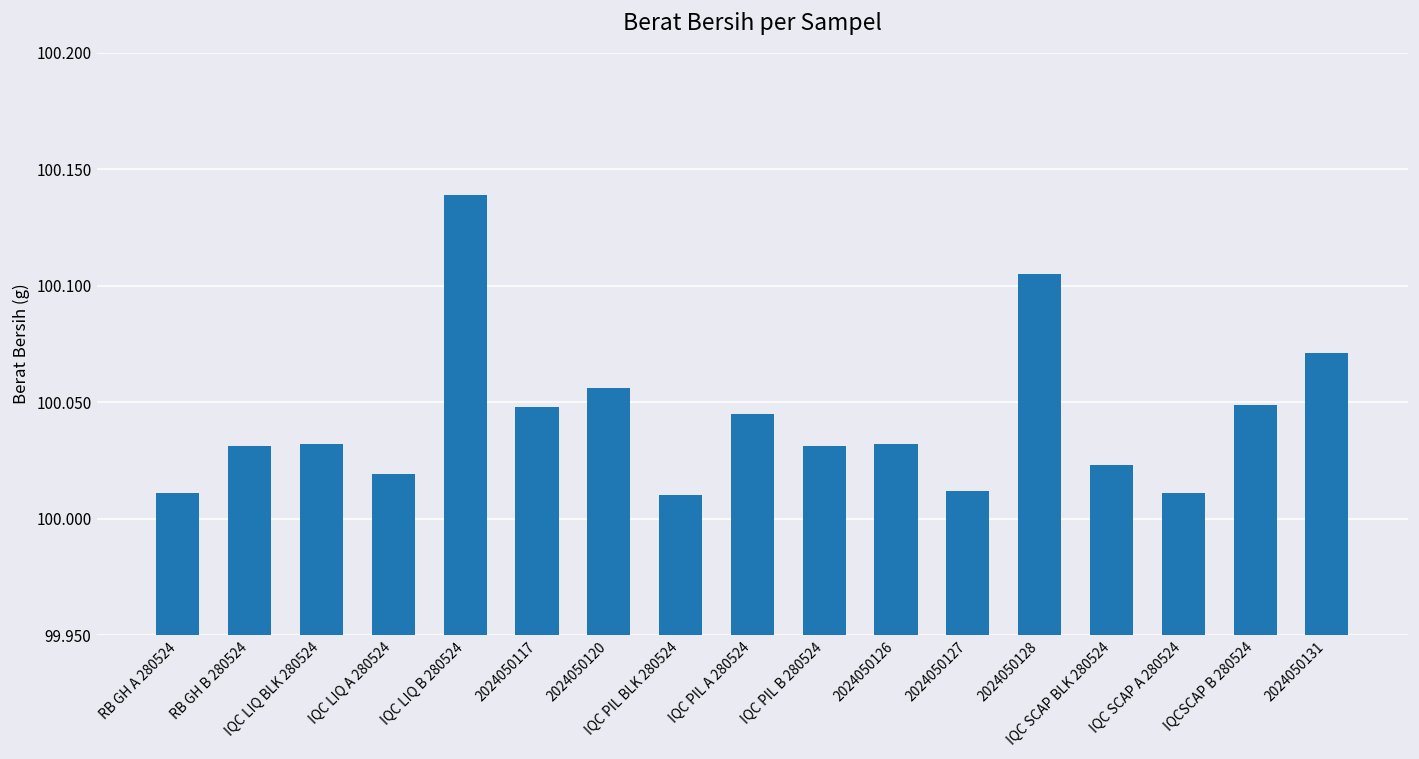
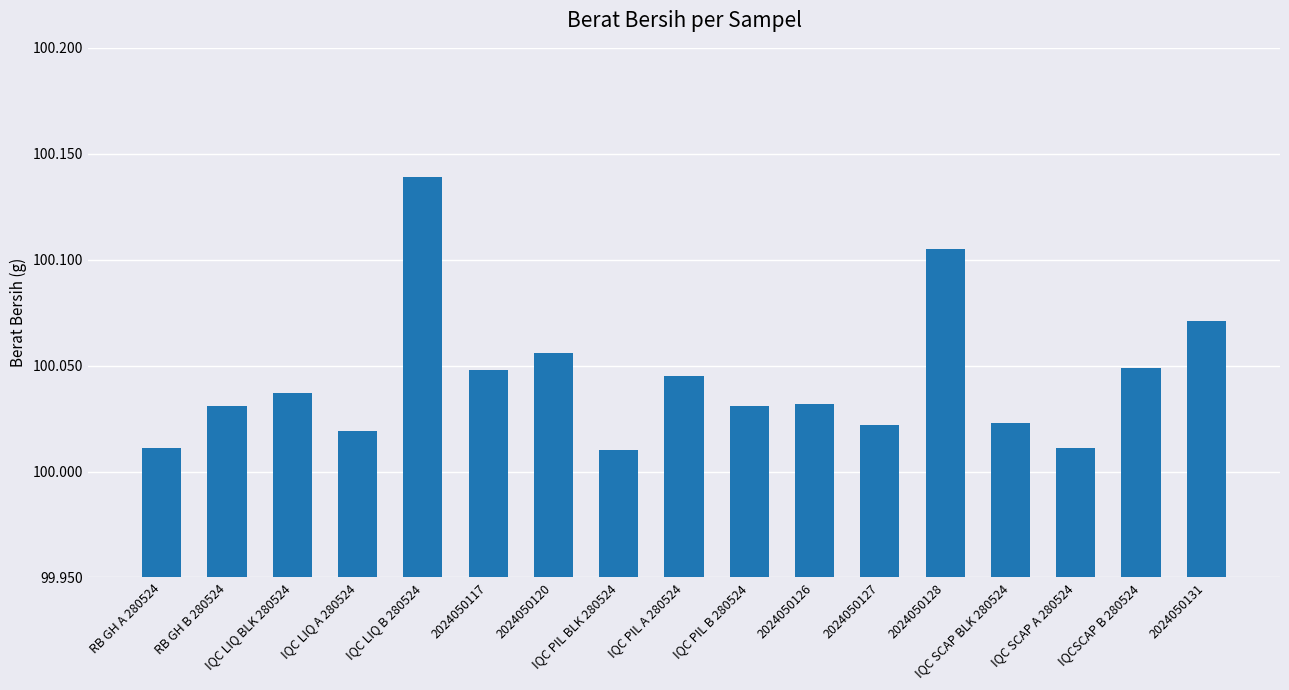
  {
    "RB GH A 280524": 100.011,
    "RB GH B 280524": 100.031,
-   "IQC LIQ BLK 280524": 100.032,
+   "IQC LIQ BLK 280524": 100.037,
    "IQC LIQ A 280524": 100.019,
    "IQC LIQ B 280524": 100.139,
    "2024050117": 100.048,
    "2024050120": 100.056,
    "IQC PIL BLK 280524": 100.010,
    "IQC PIL A 280524": 100.045,
    "IQC PIL B 280524": 100.031,
    "2024050126": 100.032,
-   "2024050127": 100.012,
+   "2024050127": 100.022,
    "2024050128": 100.105,
    "IQC SCAP BLK 280524": 100.023,
    "IQC SCAP A 280524": 100.011,
    "IQCSCAP B 280524": 100.049,
    "2024050131": 100.071
  }
